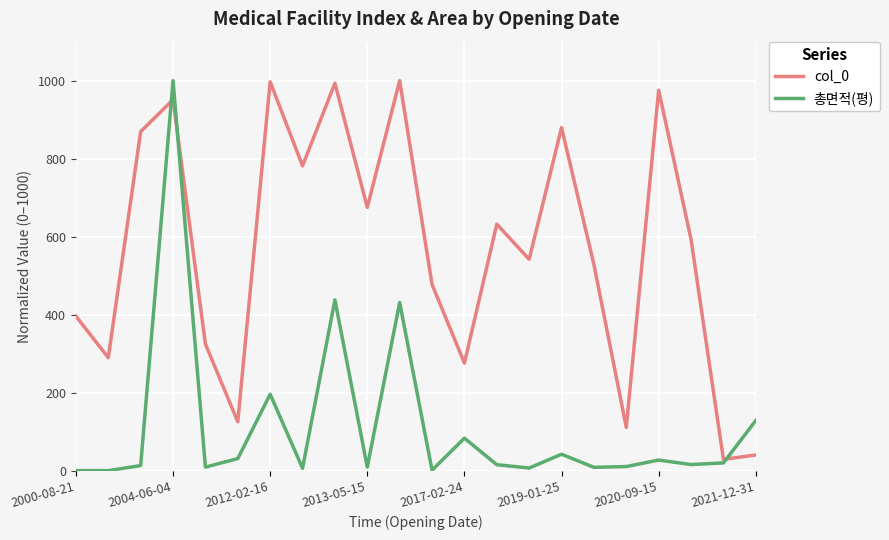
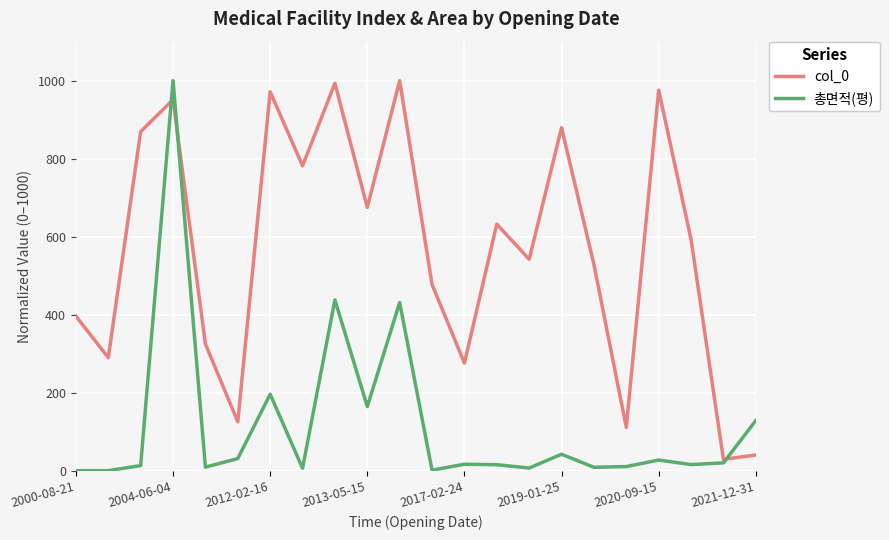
  {
    "col_0": {
      "2000-08-21": 400,
      "2004-06-04": 950,
-     "2012-02-16": 1000,
+     "2012-02-16": 970,
      "2013-05-15": 680,
      "2017-02-24": 280,
      "2019-01-25": 880,
      "2020-09-15": 980,
      "2021-12-31": 40
    },
    "총면적(평)": {
      "2000-08-21": 0,
      "2004-06-04": 1000,
      "2012-02-16": 200,
-     "2013-05-15": 10,
-     "2017-02-24": 80,
+     "2013-05-15": 160,
+     "2017-02-24": 20,
      "2019-01-25": 40,
      "2020-09-15": 30,
      "2021-12-31": 130
    }
  }
